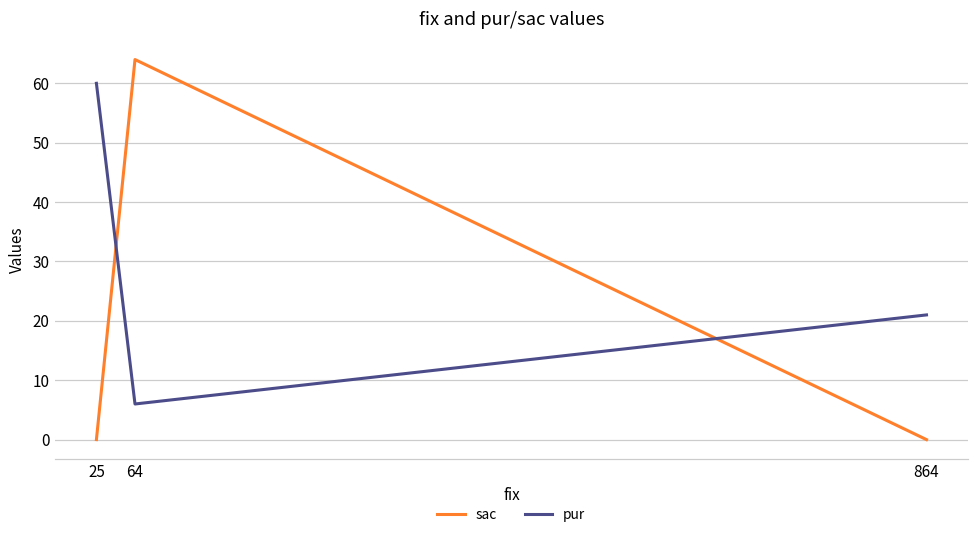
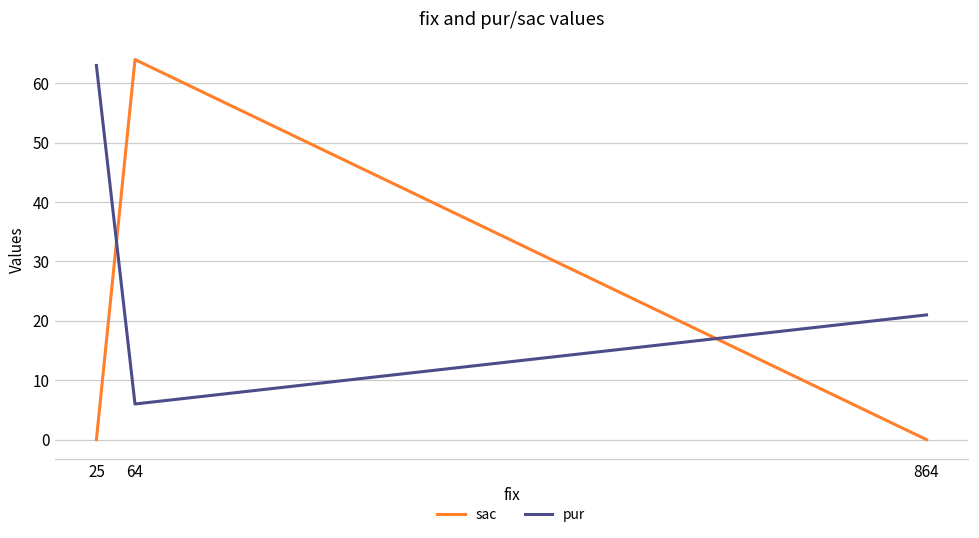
  {
    "sac": {
      "25": 0,
      "64": 64,
      "864": 0
    },
    "pur": {
-     "25": 60,
+     "25": 63,
      "64": 6,
      "864": 21
    }
  }
